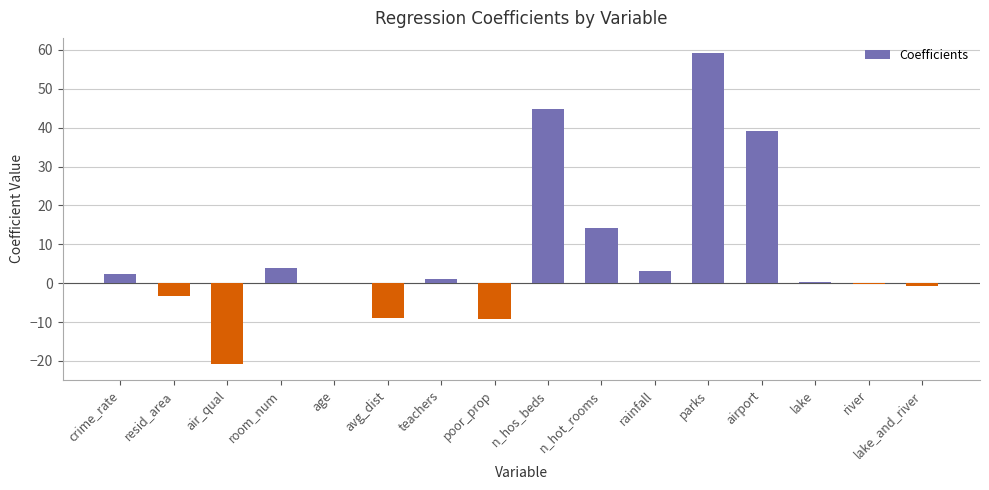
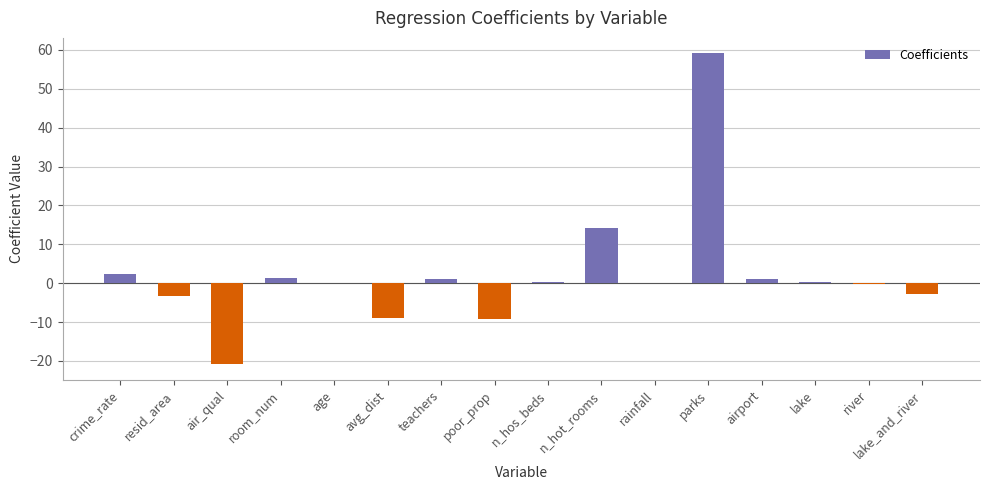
  {
    "crime_rate": 2,
    "resid_area": -3,
    "air_qual": -21,
-   "room_num": 4,
+   "room_num": 1,
    "avg_dist": -9,
    "teachers": 1,
    "poor_prop": -9,
-   "n_hos_beds": 45,
+   "n_hos_beds": 0,
    "n_hot_rooms": 14,
-   "rainfall": 3,
+   "rainfall": 0,
    "parks": 59,
-   "airport": 39,
-   "lake_and_river": -1
+   "airport": 1,
+   "lake_and_river": -3
  }
